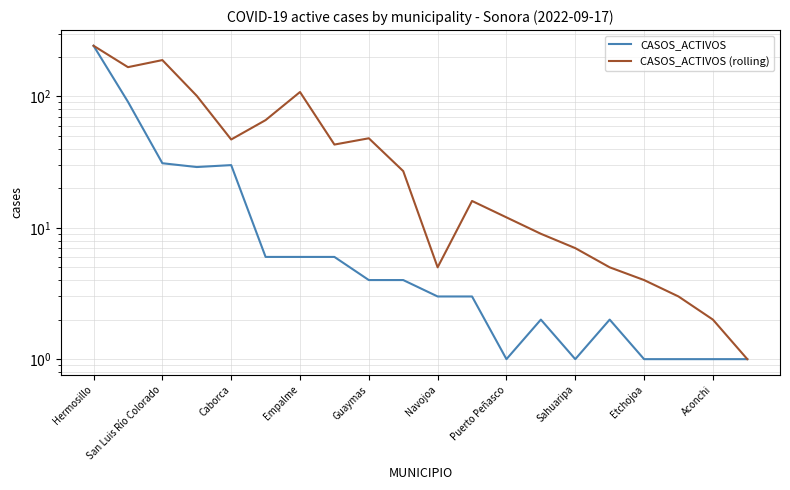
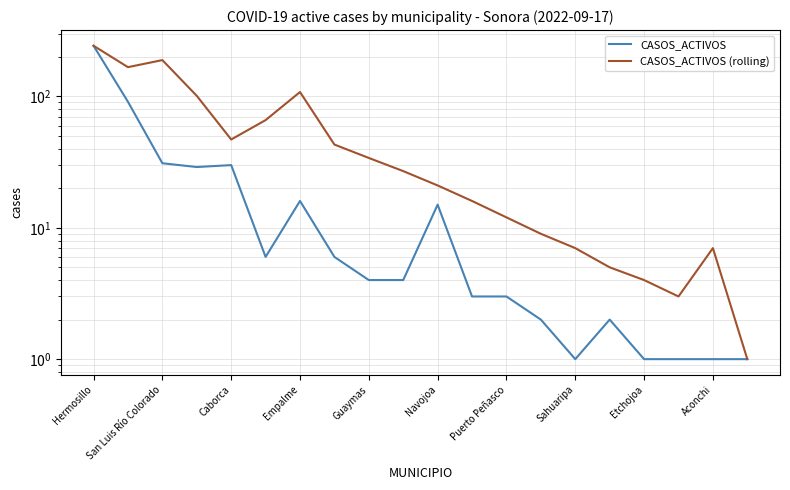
  {
    "CASOS_ACTIVOS": {
      "San Luis Río Colorado": 31,
      "Caborca": 30,
-     "Empalme": 6,
+     "Empalme": 16,
      "Guaymas": 4,
-     "Navojoa": 3,
-     "Puerto Peñasco": 1,
+     "Navojoa": 15,
+     "Puerto Peñasco": 3,
      "Sahuaripa": 1,
      "Etchojoa": 1,
      "Aconchi": 1
    },
    "CASOS_ACTIVOS (rolling)": {
      "San Luis Río Colorado": 190,
      "Caborca": 47,
      "Empalme": 110,
-     "Guaymas": 48,
-     "Navojoa": 5,
+     "Guaymas": 34,
+     "Navojoa": 21,
      "Puerto Peñasco": 12,
      "Sahuaripa": 7,
      "Etchojoa": 4,
-     "Aconchi": 2
+     "Aconchi": 7
    }
  }
